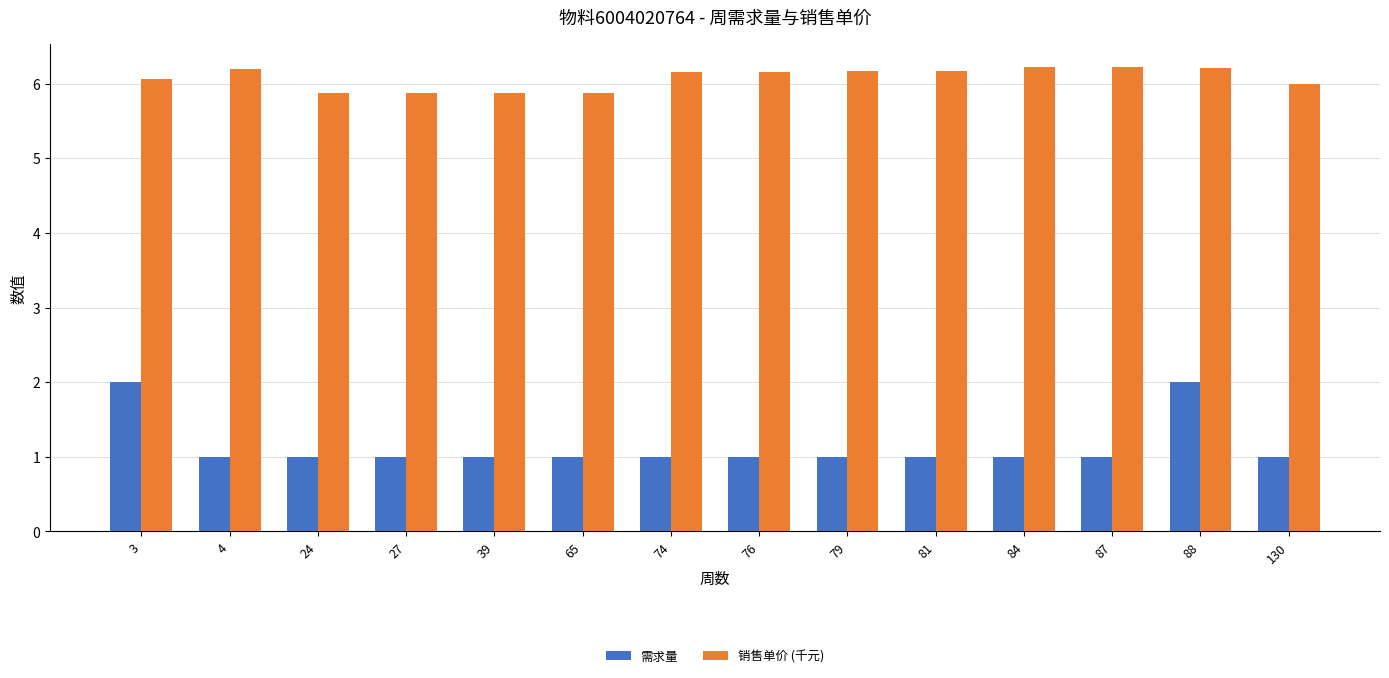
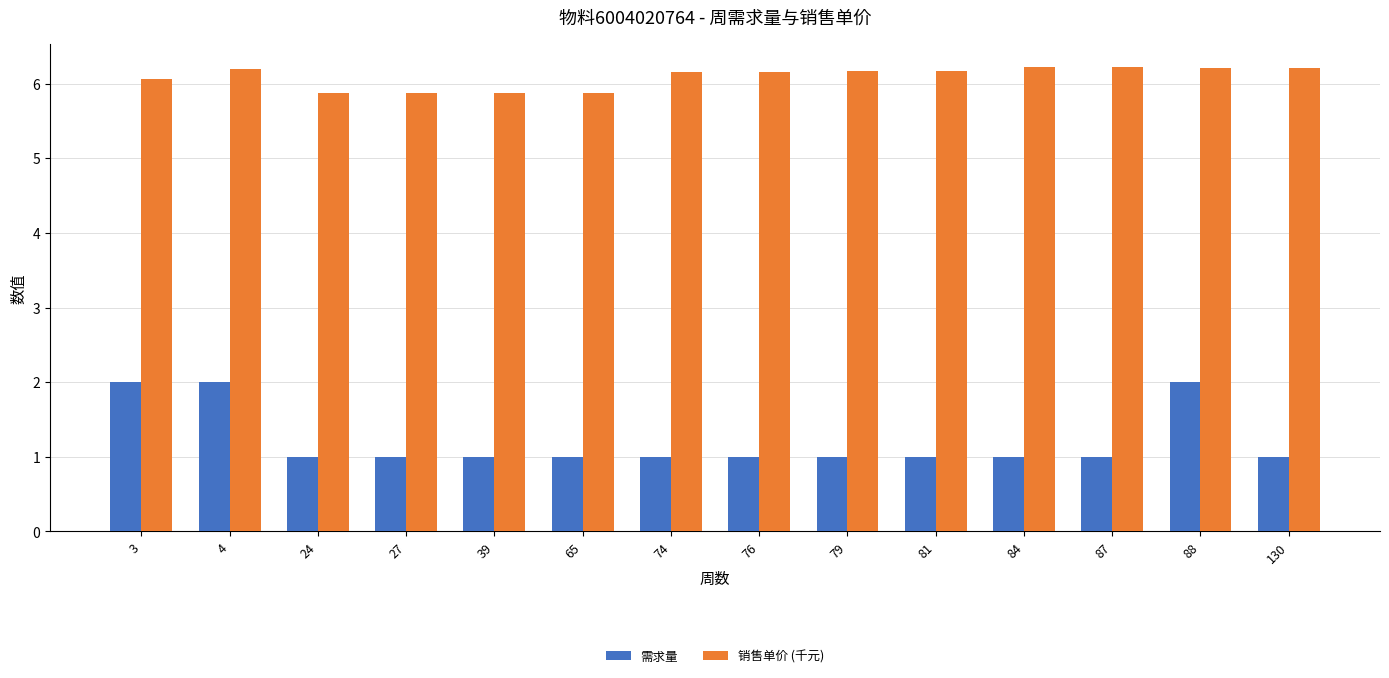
  {
    "需求量": {
      "3": 2,
-     "4": 1,
+     "4": 2,
      "24": 1,
      "27": 1,
      "39": 1,
      "65": 1,
      "74": 1,
      "76": 1,
      "79": 1,
      "81": 1,
      "84": 1,
      "87": 1,
      "88": 2,
      "130": 1
    },
    "销售单价 (千元)": {
      "3": 6.1,
      "4": 6.2,
      "24": 5.9,
      "27": 5.9,
      "39": 5.9,
      "65": 5.9,
      "74": 6.2,
      "76": 6.2,
      "79": 6.2,
      "81": 6.2,
      "84": 6.2,
      "87": 6.2,
      "88": 6.2,
-     "130": 6.0
+     "130": 6.2
    }
  }
